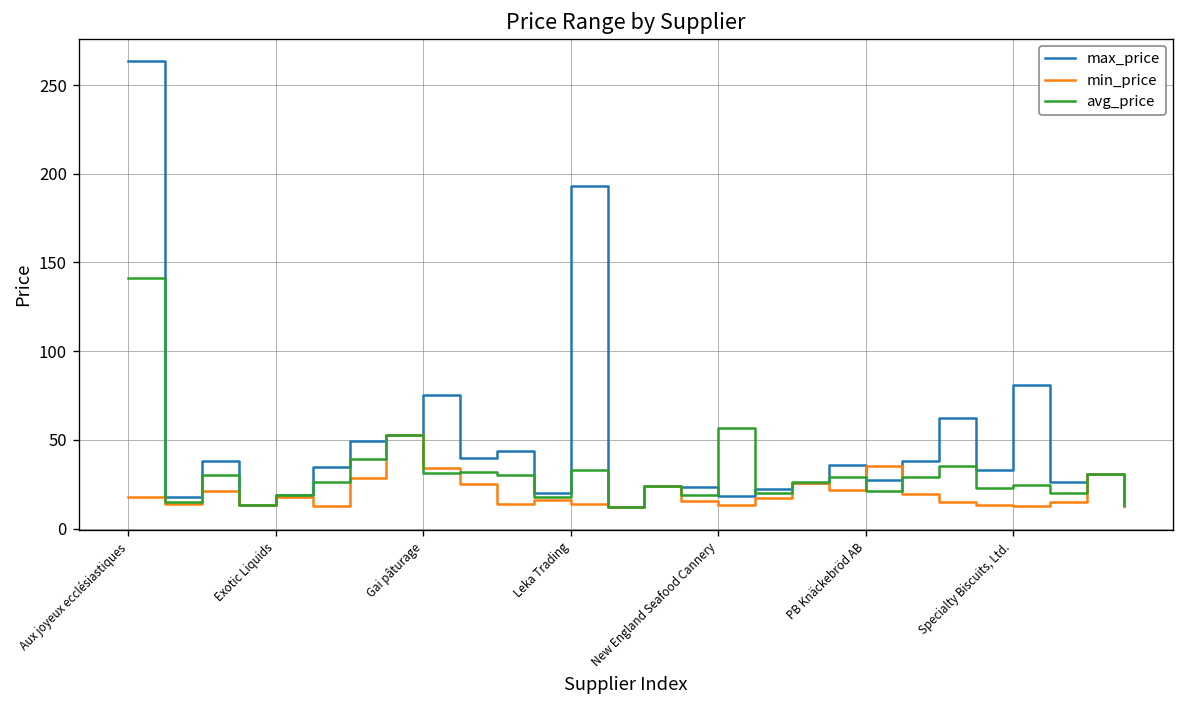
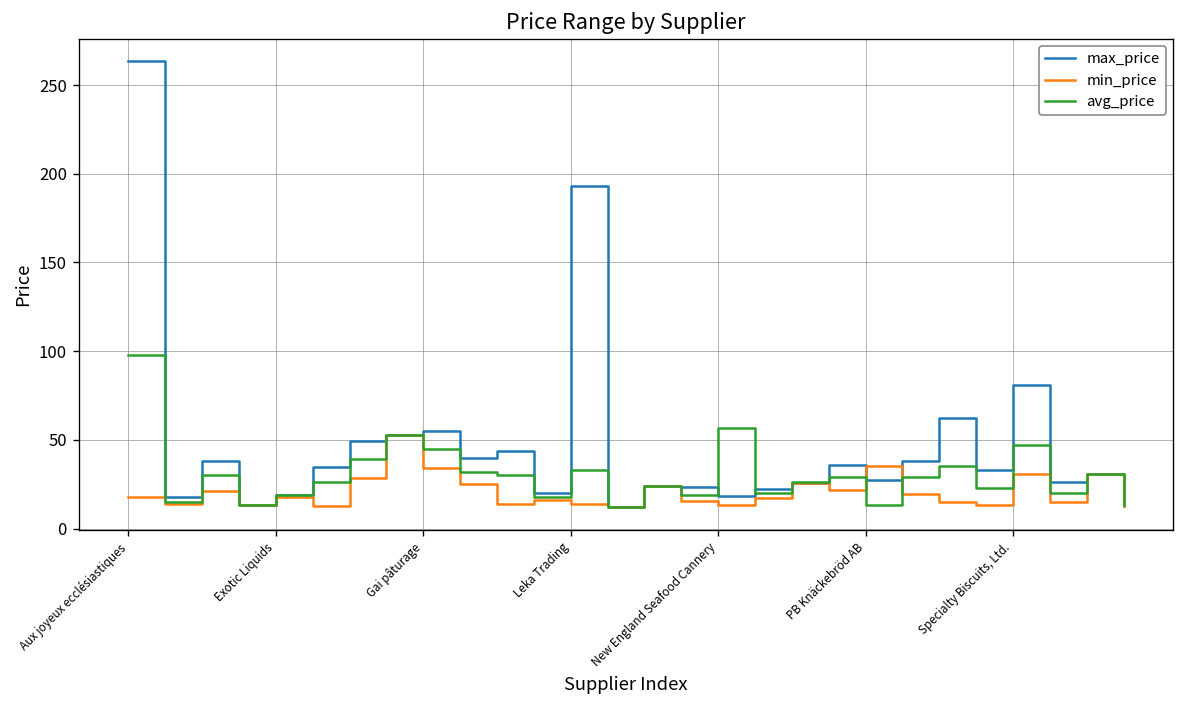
  {
    "max_price": {
      "Aux joyeux ecclésiastiques": 264,
-     "Gai pâturage": 75,
+     "Gai pâturage": 55,
      "Leka Trading": 193,
      "New England Seafood Cannery": 18,
      "PB Knäckebröd AB": 27,
      "Specialty Biscuits, Ltd.": 81
    },
    "min_price": {
      "Aux joyeux ecclésiastiques": 18,
      "Gai pâturage": 34,
      "Leka Trading": 14,
      "New England Seafood Cannery": 13,
      "PB Knäckebröd AB": 35,
-     "Specialty Biscuits, Ltd.": 13
+     "Specialty Biscuits, Ltd.": 31
    },
    "avg_price": {
-     "Aux joyeux ecclésiastiques": 141,
-     "Gai pâturage": 31,
+     "Aux joyeux ecclésiastiques": 98,
+     "Gai pâturage": 45,
      "Leka Trading": 33,
      "New England Seafood Cannery": 57,
-     "PB Knäckebröd AB": 21,
-     "Specialty Biscuits, Ltd.": 25
+     "PB Knäckebröd AB": 13,
+     "Specialty Biscuits, Ltd.": 47
    }
  }
